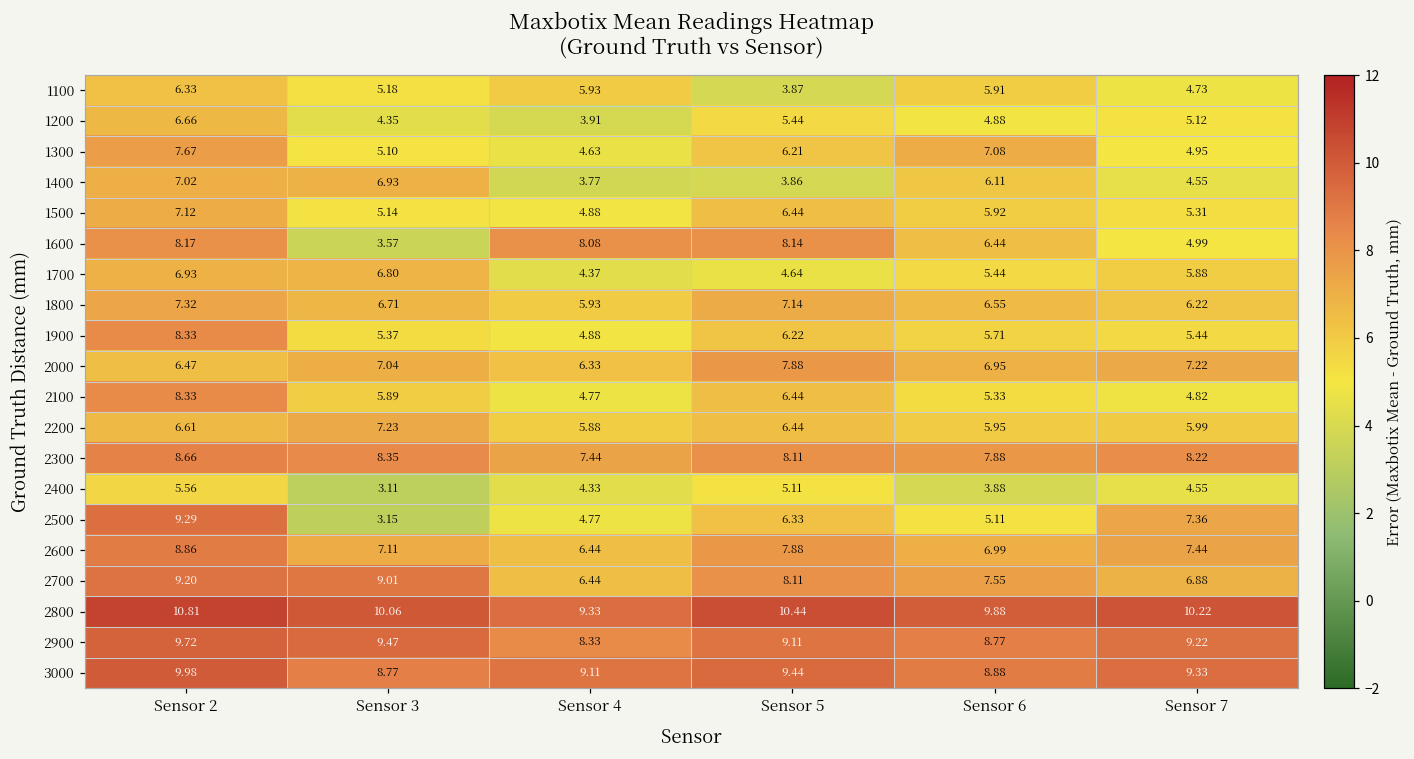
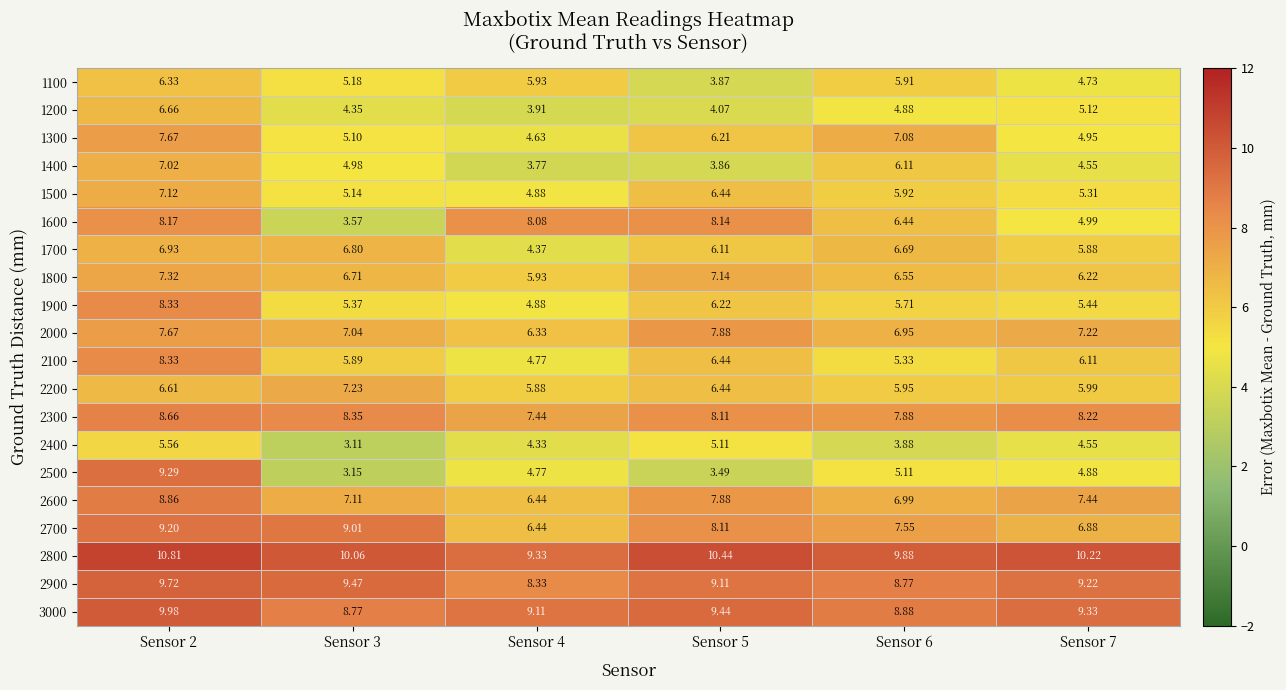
  {
    "1100": {
      "Sensor 2": 6.33,
      "Sensor 3": 5.18,
      "Sensor 4": 5.93,
      "Sensor 5": 3.87,
      "Sensor 6": 5.91,
      "Sensor 7": 4.73
    },
    "1200": {
      "Sensor 2": 6.66,
      "Sensor 3": 4.35,
      "Sensor 4": 3.91,
-     "Sensor 5": 5.44,
+     "Sensor 5": 4.07,
      "Sensor 6": 4.88,
      "Sensor 7": 5.12
    },
    "1300": {
      "Sensor 2": 7.67,
      "Sensor 3": 5.10,
      "Sensor 4": 4.63,
      "Sensor 5": 6.21,
      "Sensor 6": 7.08,
      "Sensor 7": 4.95
    },
    "1400": {
      "Sensor 2": 7.02,
-     "Sensor 3": 6.93,
+     "Sensor 3": 4.98,
      "Sensor 4": 3.77,
      "Sensor 5": 3.86,
      "Sensor 6": 6.11,
      "Sensor 7": 4.55
    },
    "1500": {
      "Sensor 2": 7.12,
      "Sensor 3": 5.14,
      "Sensor 4": 4.88,
      "Sensor 5": 6.44,
      "Sensor 6": 5.92,
      "Sensor 7": 5.31
    },
    "1600": {
      "Sensor 2": 8.17,
      "Sensor 3": 3.57,
      "Sensor 4": 8.08,
      "Sensor 5": 8.14,
      "Sensor 6": 6.44,
      "Sensor 7": 4.99
    },
    "1700": {
      "Sensor 2": 6.93,
      "Sensor 3": 6.80,
      "Sensor 4": 4.37,
-     "Sensor 5": 4.64,
-     "Sensor 6": 5.44,
+     "Sensor 5": 6.11,
+     "Sensor 6": 6.69,
      "Sensor 7": 5.88
    },
    "1800": {
      "Sensor 2": 7.32,
      "Sensor 3": 6.71,
      "Sensor 4": 5.93,
      "Sensor 5": 7.14,
      "Sensor 6": 6.55,
      "Sensor 7": 6.22
    },
    "1900": {
      "Sensor 2": 8.33,
      "Sensor 3": 5.37,
      "Sensor 4": 4.88,
      "Sensor 5": 6.22,
      "Sensor 6": 5.71,
      "Sensor 7": 5.44
    },
    "2000": {
-     "Sensor 2": 6.47,
+     "Sensor 2": 7.67,
      "Sensor 3": 7.04,
      "Sensor 4": 6.33,
      "Sensor 5": 7.88,
      "Sensor 6": 6.95,
      "Sensor 7": 7.22
    },
    "2100": {
      "Sensor 2": 8.33,
      "Sensor 3": 5.89,
      "Sensor 4": 4.77,
      "Sensor 5": 6.44,
      "Sensor 6": 5.33,
-     "Sensor 7": 4.82
+     "Sensor 7": 6.11
    },
    "2200": {
      "Sensor 2": 6.61,
      "Sensor 3": 7.23,
      "Sensor 4": 5.88,
      "Sensor 5": 6.44,
      "Sensor 6": 5.95,
      "Sensor 7": 5.99
    },
    "2300": {
      "Sensor 2": 8.66,
      "Sensor 3": 8.35,
      "Sensor 4": 7.44,
      "Sensor 5": 8.11,
      "Sensor 6": 7.88,
      "Sensor 7": 8.22
    },
    "2400": {
      "Sensor 2": 5.56,
      "Sensor 3": 3.11,
      "Sensor 4": 4.33,
      "Sensor 5": 5.11,
      "Sensor 6": 3.88,
      "Sensor 7": 4.55
    },
    "2500": {
      "Sensor 2": 9.29,
      "Sensor 3": 3.15,
      "Sensor 4": 4.77,
-     "Sensor 5": 6.33,
+     "Sensor 5": 3.49,
      "Sensor 6": 5.11,
-     "Sensor 7": 7.36
+     "Sensor 7": 4.88
    },
    "2600": {
      "Sensor 2": 8.86,
      "Sensor 3": 7.11,
      "Sensor 4": 6.44,
      "Sensor 5": 7.88,
      "Sensor 6": 6.99,
      "Sensor 7": 7.44
    },
    "2700": {
      "Sensor 2": 9.20,
      "Sensor 3": 9.01,
      "Sensor 4": 6.44,
      "Sensor 5": 8.11,
      "Sensor 6": 7.55,
      "Sensor 7": 6.88
    },
    "2800": {
      "Sensor 2": 10.81,
      "Sensor 3": 10.06,
      "Sensor 4": 9.33,
      "Sensor 5": 10.44,
      "Sensor 6": 9.88,
      "Sensor 7": 10.22
    },
    "2900": {
      "Sensor 2": 9.72,
      "Sensor 3": 9.47,
      "Sensor 4": 8.33,
      "Sensor 5": 9.11,
      "Sensor 6": 8.77,
      "Sensor 7": 9.22
    },
    "3000": {
      "Sensor 2": 9.98,
      "Sensor 3": 8.77,
      "Sensor 4": 9.11,
      "Sensor 5": 9.44,
      "Sensor 6": 8.88,
      "Sensor 7": 9.33
    }
  }
